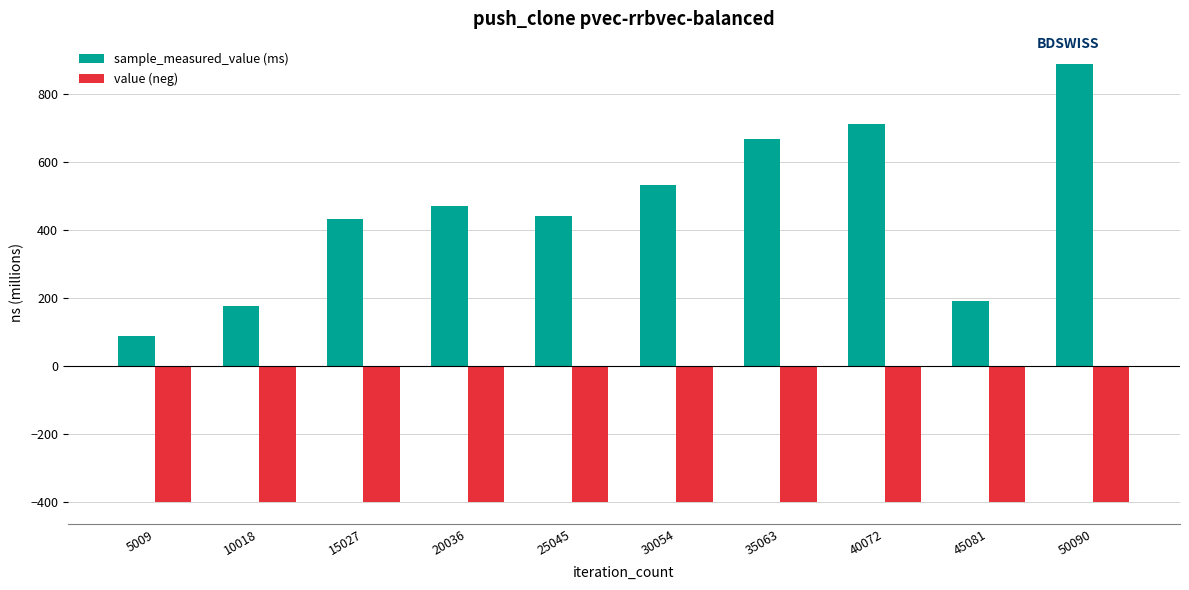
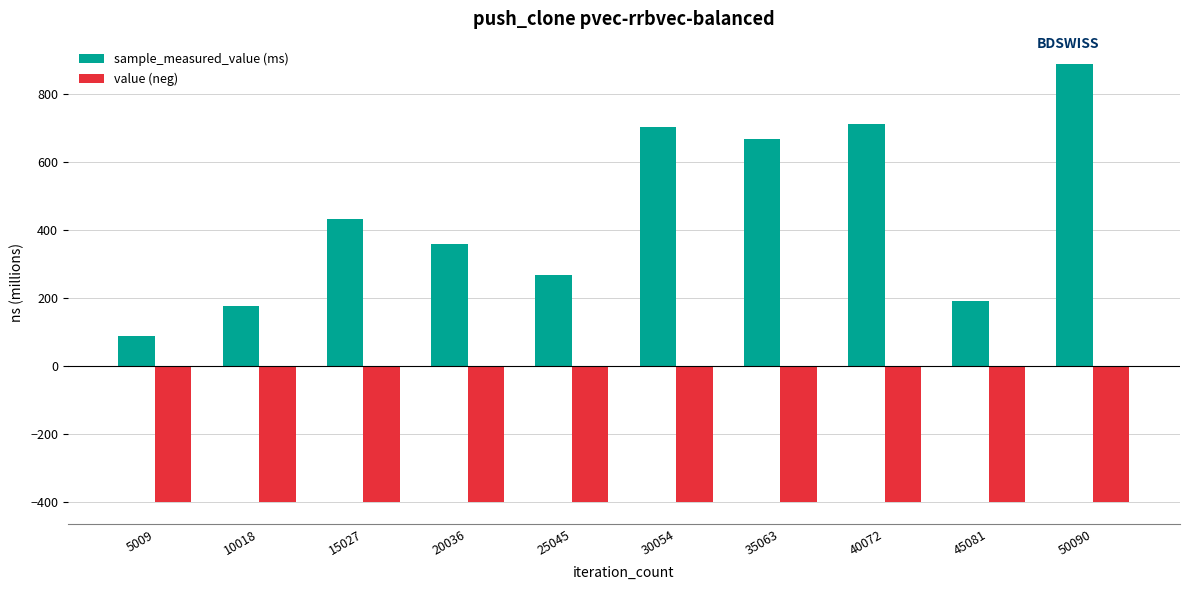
  {
    "sample_measured_value (ms)": {
      "5009": 90,
      "10018": 180,
      "15027": 430,
-     "20036": 470,
-     "25045": 440,
-     "30054": 530,
+     "20036": 360,
+     "25045": 270,
+     "30054": 700,
      "35063": 670,
      "40072": 710,
      "45081": 190,
      "50090": 890
    },
    "value (neg)": {
      "5009": -400,
      "10018": -400,
      "15027": -400,
      "20036": -400,
      "25045": -400,
      "30054": -400,
      "35063": -400,
      "40072": -400,
      "45081": -400,
      "50090": -400
    }
  }
